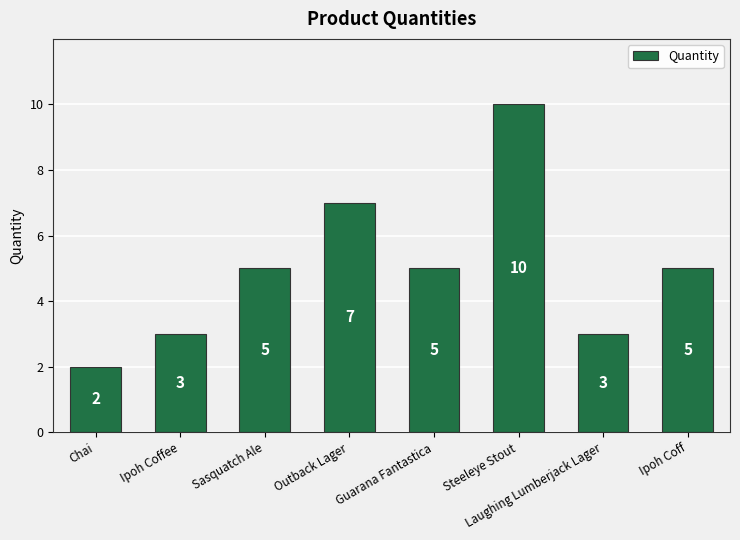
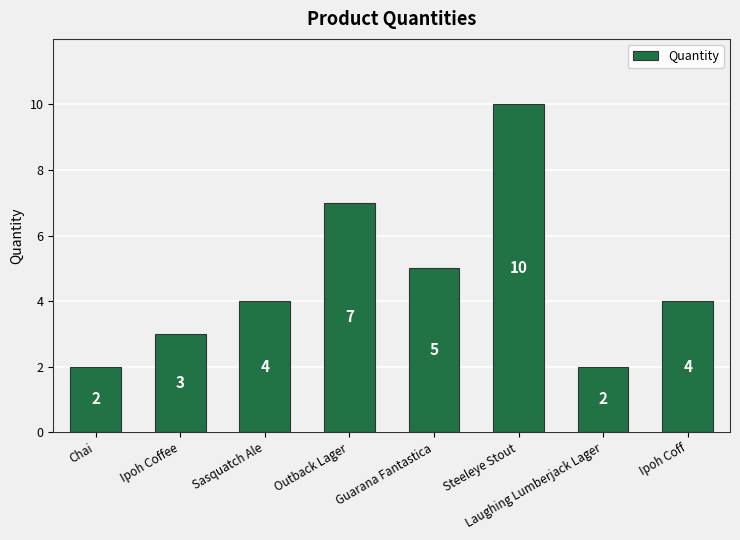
  {
    "Chai": 2,
    "Ipoh Coffee": 3,
-   "Sasquatch Ale": 5,
+   "Sasquatch Ale": 4,
    "Outback Lager": 7,
    "Guarana Fantastica": 5,
    "Steeleye Stout": 10,
-   "Laughing Lumberjack Lager": 3,
-   "Ipoh Coff": 5
+   "Laughing Lumberjack Lager": 2,
+   "Ipoh Coff": 4
  }
